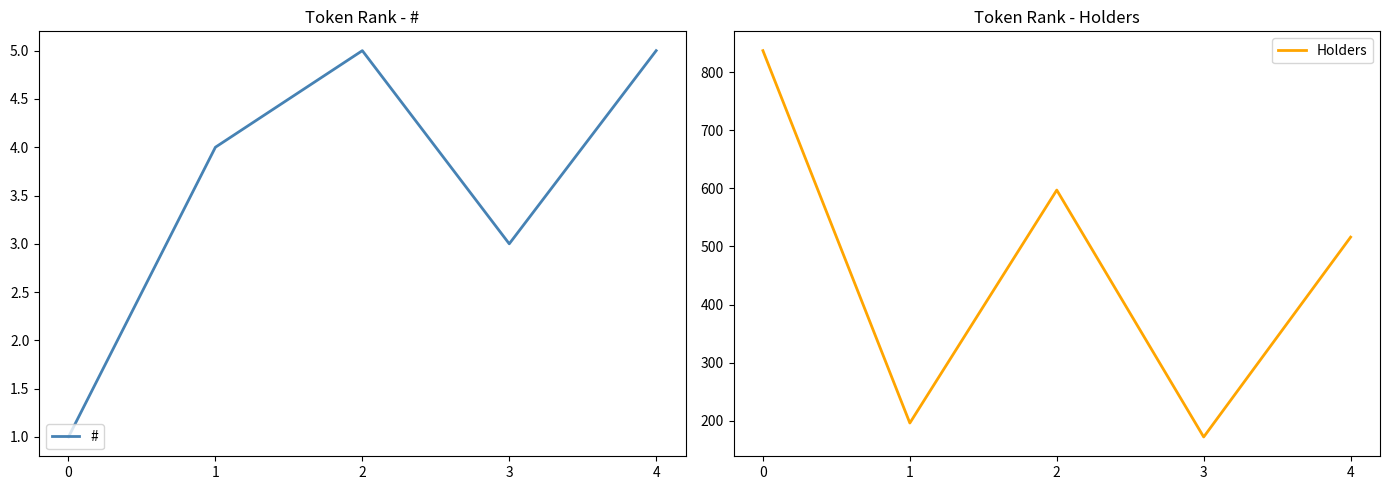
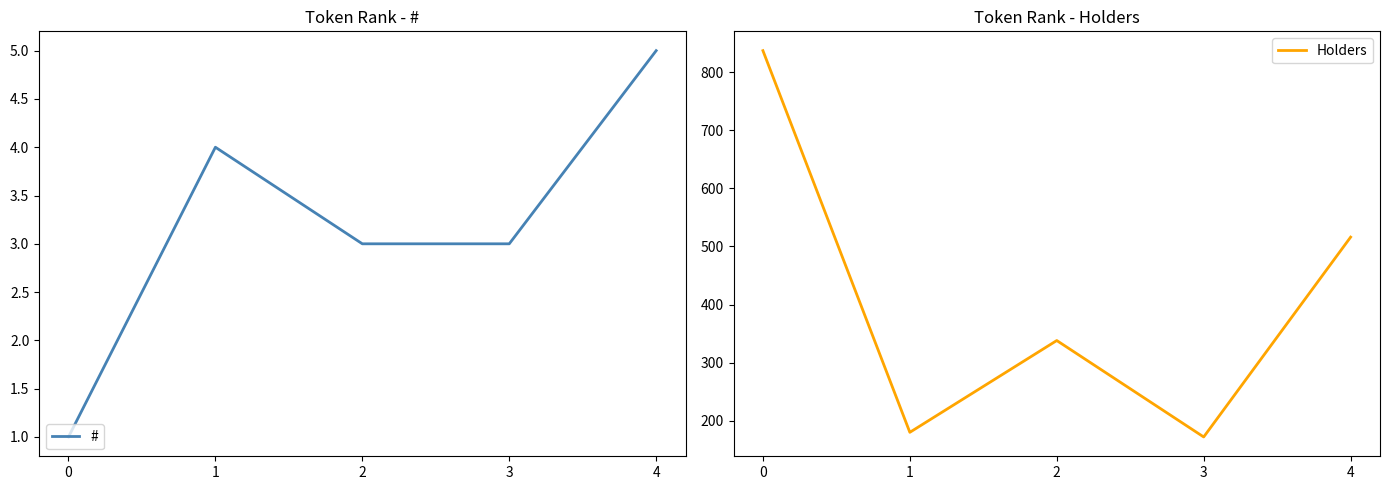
  {
    "Token Rank - #": {
      "1": 4,
-     "2": 5,
+     "2": 3,
      "3": 3,
      "4": 5
    },
    "Token Rank - Holders": {
      "0": 840,
-     "1": 200,
-     "2": 600,
+     "1": 180,
+     "2": 340,
      "3": 170,
      "4": 520
    }
  }
